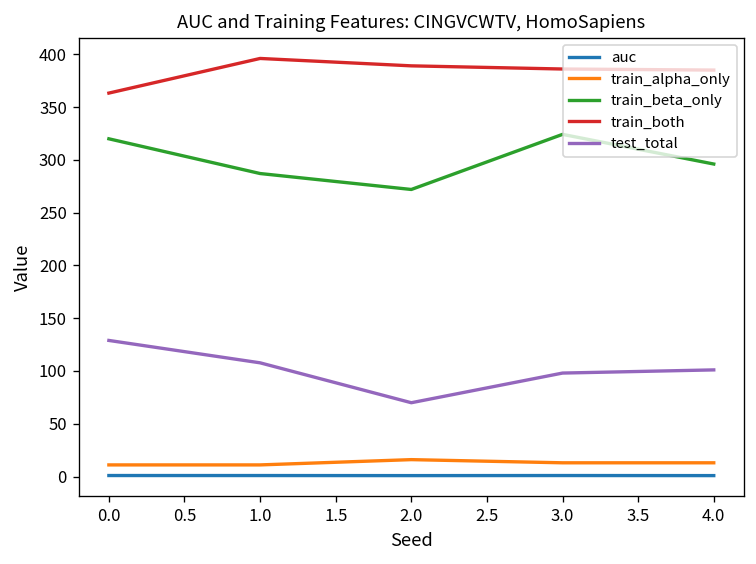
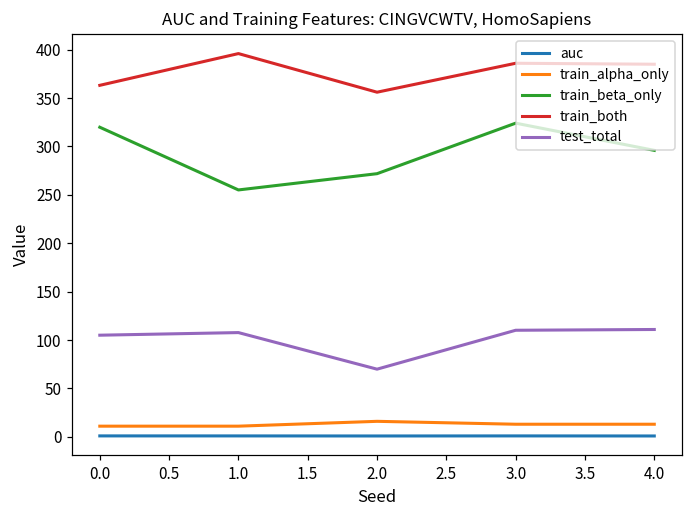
  {
    "auc": {
      "0.0": 0,
      "1.0": 0,
      "2.0": 0,
      "3.0": 0,
      "4.0": 0
    },
    "train_alpha_only": {
      "0.0": 10,
      "1.0": 10,
      "2.0": 20,
      "3.0": 10,
      "4.0": 10
    },
    "train_beta_only": {
      "0.0": 320,
-     "1.0": 290,
+     "1.0": 260,
      "2.0": 270,
      "3.0": 320
    },
    "train_both": {
      "0.0": 360,
      "1.0": 400,
-     "2.0": 390,
+     "2.0": 360,
      "3.0": 390
    },
    "test_total": {
-     "0.0": 130,
+     "0.0": 110,
      "1.0": 110,
      "2.0": 70,
-     "3.0": 100,
-     "4.0": 100
+     "3.0": 110,
+     "4.0": 110
    }
  }
